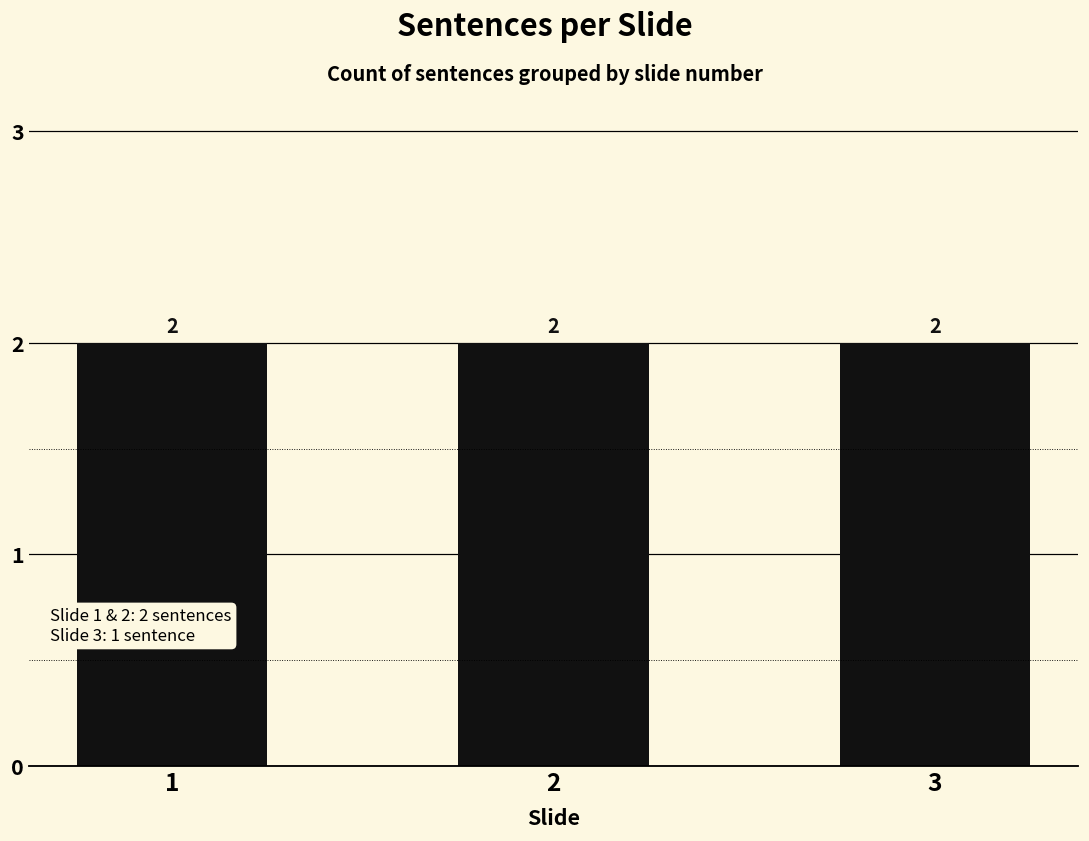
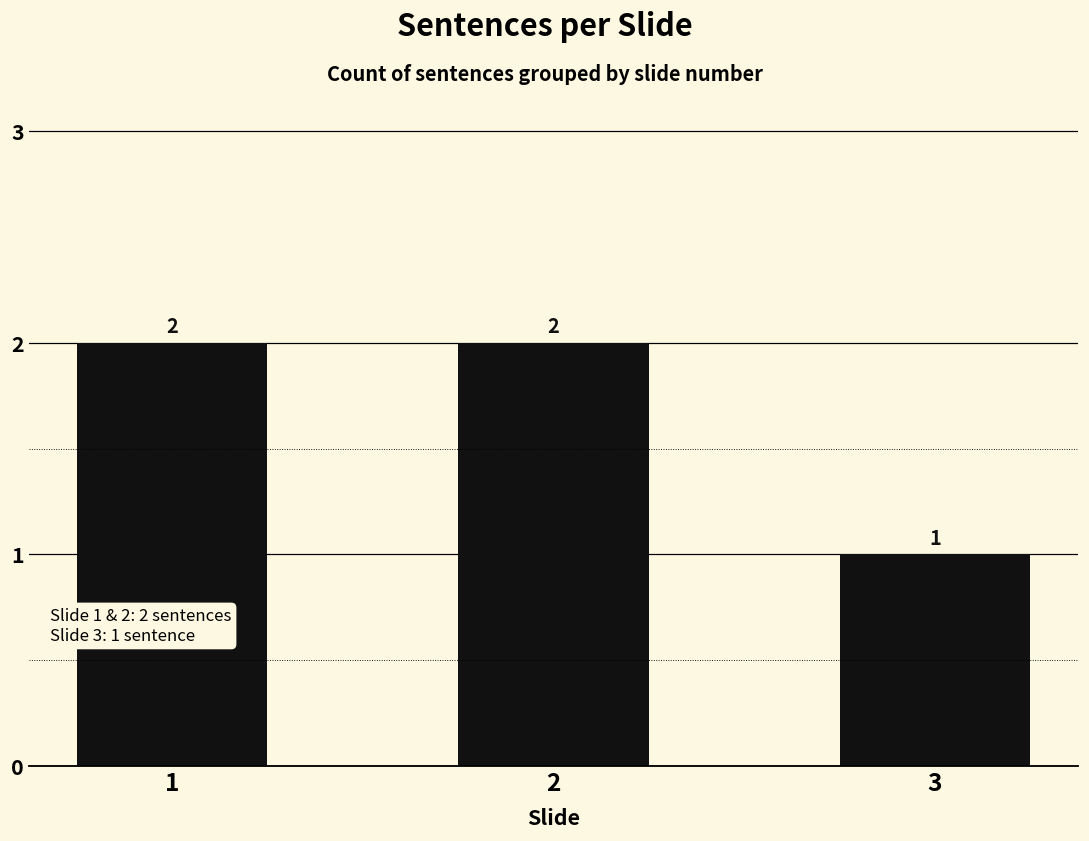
  {
    "1": 2,
    "2": 2,
-   "3": 2
+   "3": 1
  }
